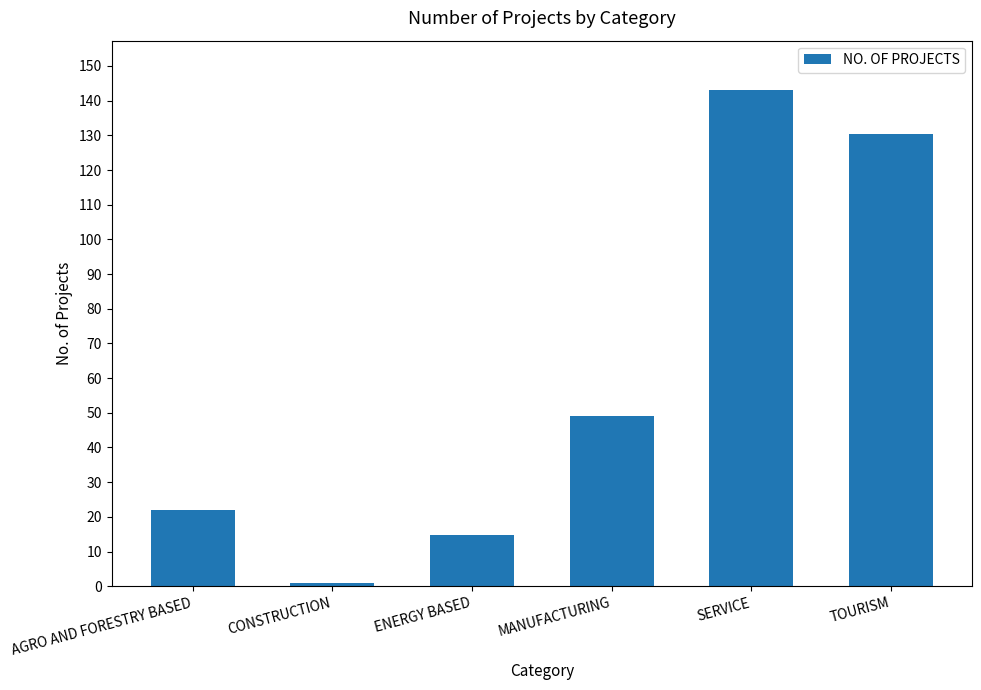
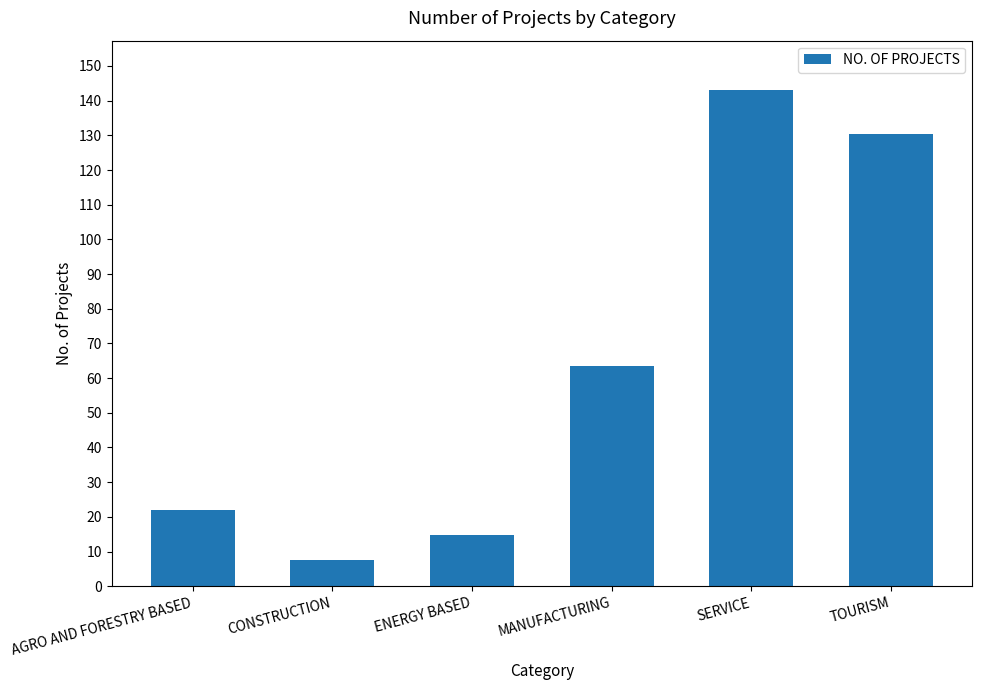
  {
    "AGRO AND FORESTRY BASED": 22,
-   "CONSTRUCTION": 1,
+   "CONSTRUCTION": 8,
    "ENERGY BASED": 15,
-   "MANUFACTURING": 49,
+   "MANUFACTURING": 64,
    "SERVICE": 143,
    "TOURISM": 130
  }
